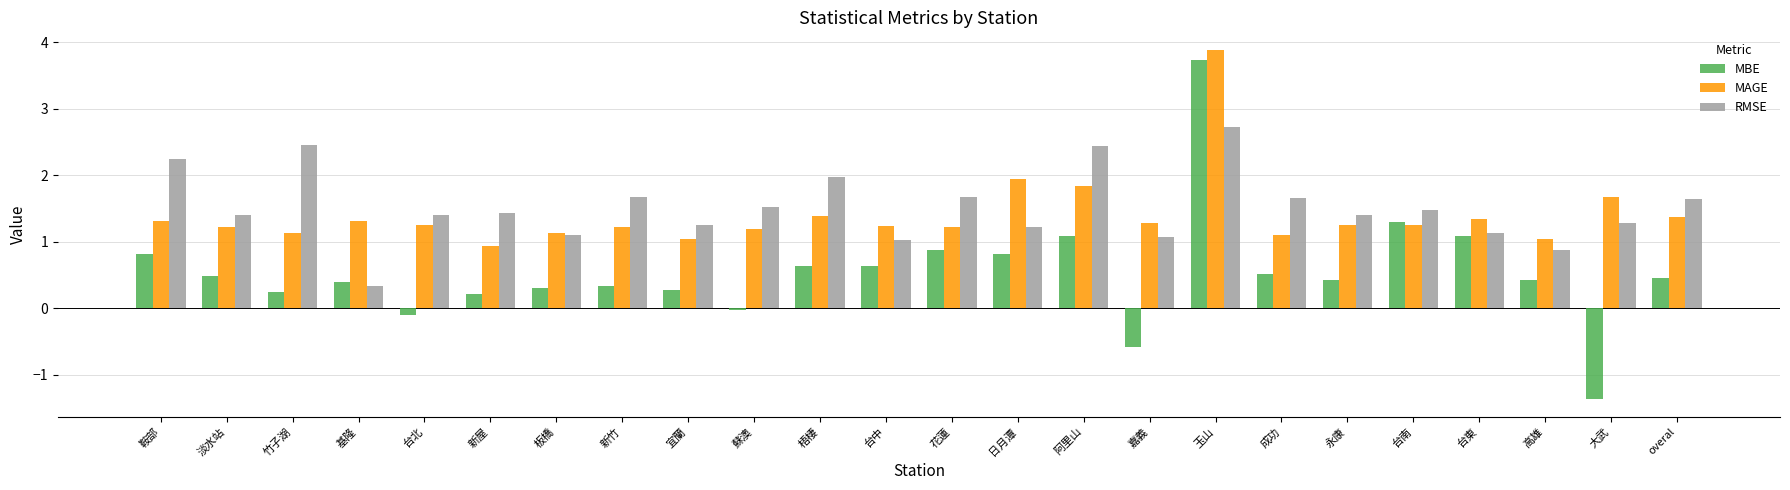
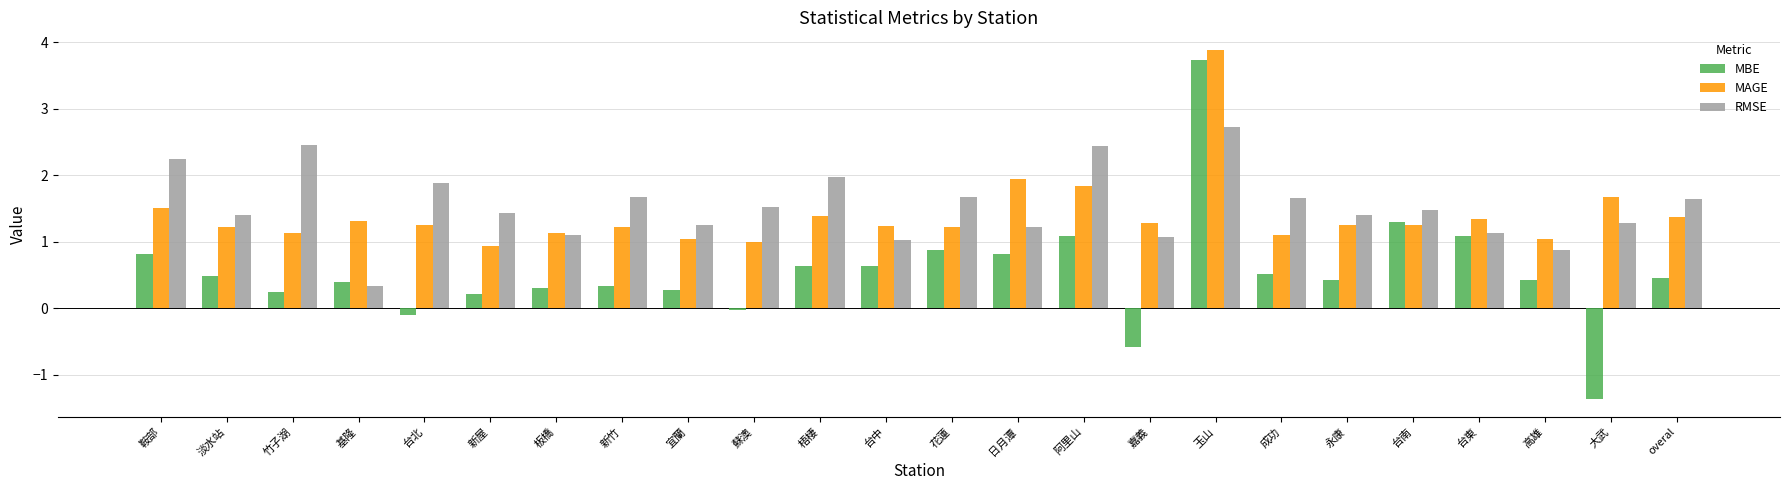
  {
    "MBE": {
      "鞍部": 0.8,
      "淡水站": 0.5,
      "竹子湖": 0.2,
      "基隆": 0.4,
      "台北": -0.1,
      "新屋": 0.2,
      "板橋": 0.3,
      "新竹": 0.3,
      "宜蘭": 0.3,
      "梧棲": 0.6,
      "台中": 0.6,
      "花蓮": 0.9,
      "日月潭": 0.8,
      "阿里山": 1.1,
      "嘉義": -0.6,
      "玉山": 3.7,
      "成功": 0.5,
      "永康": 0.4,
      "台南": 1.3,
      "台東": 1.1,
      "高雄": 0.4,
      "大武": -1.4,
      "overal": 0.5
    },
    "MAGE": {
-     "鞍部": 1.3,
+     "鞍部": 1.5,
      "淡水站": 1.2,
      "竹子湖": 1.1,
      "基隆": 1.3,
      "台北": 1.3,
      "新屋": 0.9,
      "板橋": 1.1,
      "新竹": 1.2,
      "宜蘭": 1.1,
-     "蘇澳": 1.2,
+     "蘇澳": 1.0,
      "梧棲": 1.4,
      "台中": 1.2,
      "花蓮": 1.2,
      "日月潭": 1.9,
      "阿里山": 1.8,
      "嘉義": 1.3,
      "玉山": 3.9,
      "成功": 1.1,
      "永康": 1.3,
      "台南": 1.3,
      "台東": 1.4,
      "高雄": 1.0,
      "大武": 1.7,
      "overal": 1.4
    },
    "RMSE": {
      "鞍部": 2.2,
      "淡水站": 1.4,
      "竹子湖": 2.5,
      "基隆": 0.3,
-     "台北": 1.4,
+     "台北": 1.9,
      "新屋": 1.4,
      "板橋": 1.1,
      "新竹": 1.7,
      "宜蘭": 1.3,
      "蘇澳": 1.5,
      "梧棲": 2.0,
      "台中": 1.0,
      "花蓮": 1.7,
      "日月潭": 1.2,
      "阿里山": 2.4,
      "嘉義": 1.1,
      "玉山": 2.7,
      "成功": 1.7,
      "永康": 1.4,
      "台南": 1.5,
      "台東": 1.1,
      "高雄": 0.9,
      "大武": 1.3,
      "overal": 1.6
    }
  }
